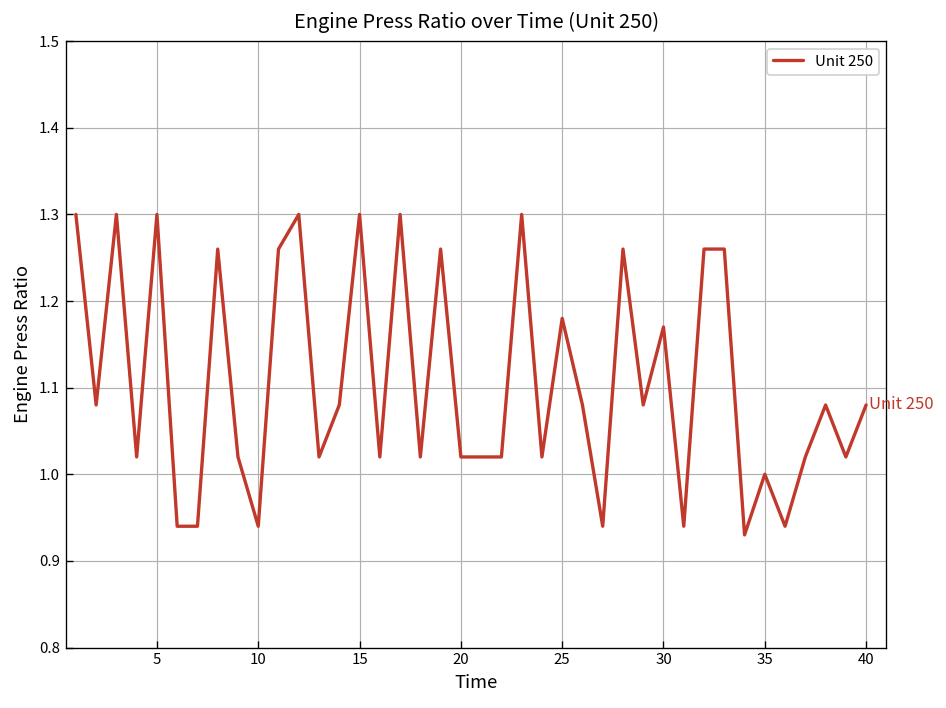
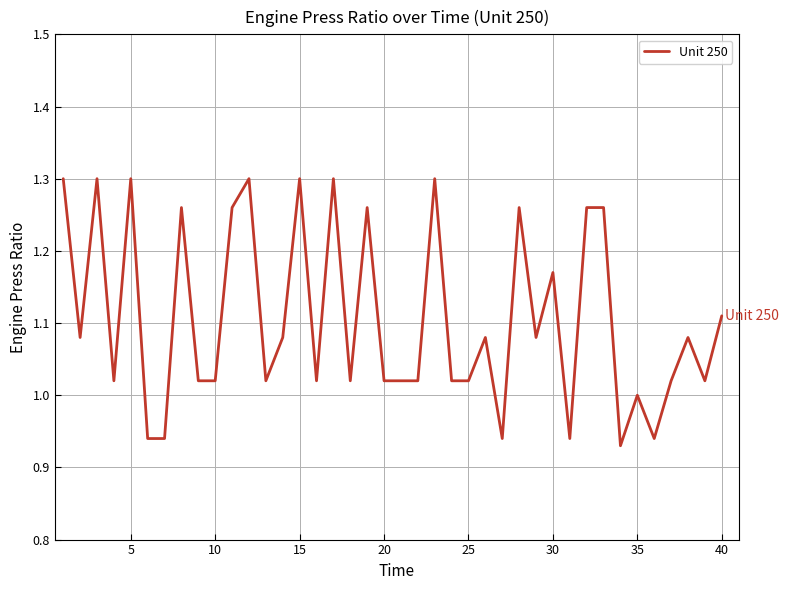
  {
    "5": 1.30,
-   "10": 0.94,
+   "10": 1.02,
    "15": 1.30,
    "20": 1.02,
-   "25": 1.18,
+   "25": 1.02,
    "30": 1.17,
    "35": 1.00,
-   "40": 1.08
+   "40": 1.11
  }
